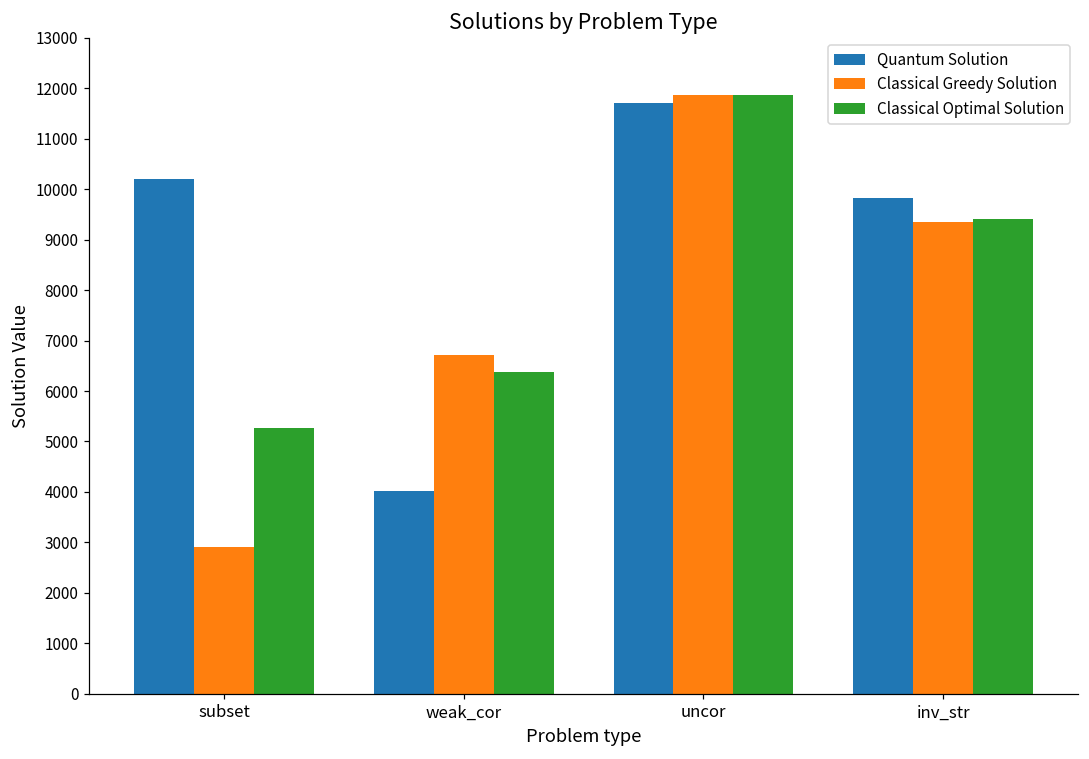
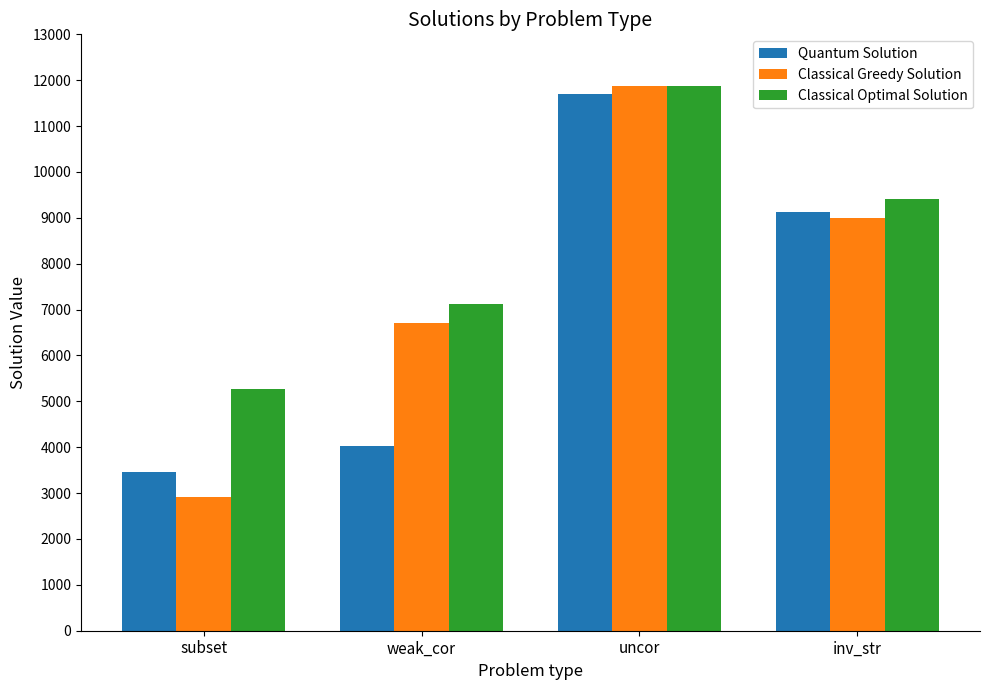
  {
    "Quantum Solution": {
-     "subset": 10200,
+     "subset": 3500,
      "weak_cor": 4000,
      "uncor": 11700,
-     "inv_str": 9800
+     "inv_str": 9100
    },
    "Classical Greedy Solution": {
      "subset": 2900,
      "weak_cor": 6700,
      "uncor": 11900,
-     "inv_str": 9400
+     "inv_str": 9000
    },
    "Classical Optimal Solution": {
      "subset": 5300,
-     "weak_cor": 6400,
+     "weak_cor": 7100,
      "uncor": 11900,
      "inv_str": 9400
    }
  }
